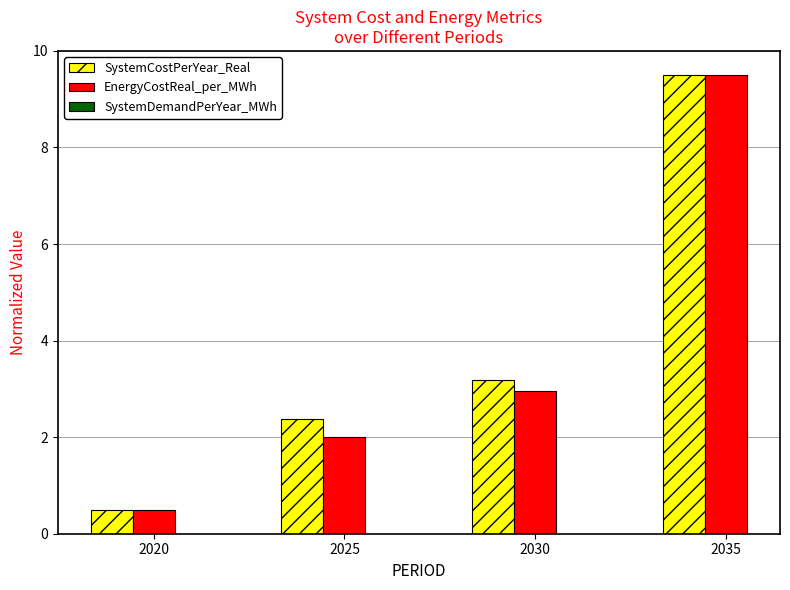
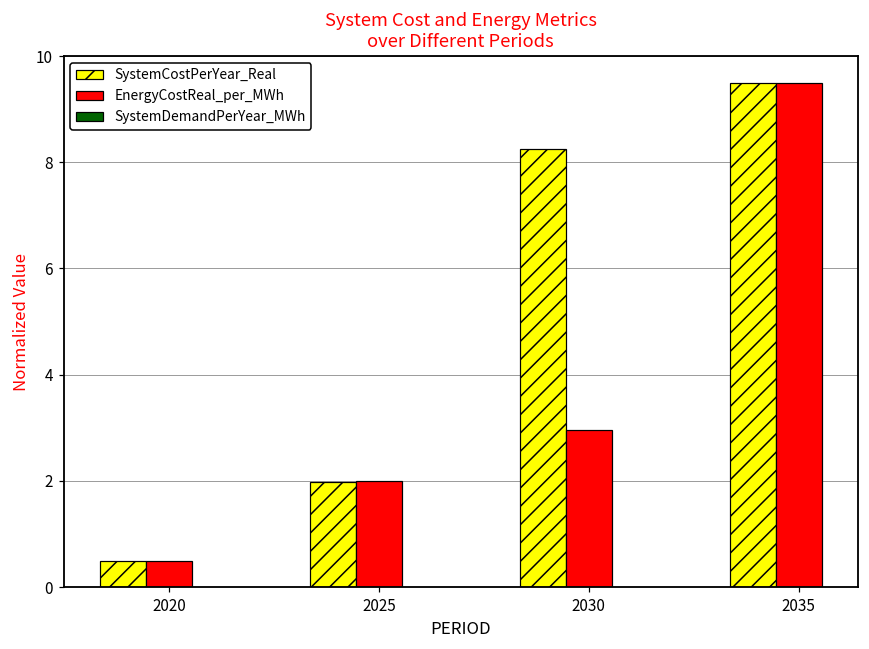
  {
    "SystemCostPerYear_Real": {
      "2020": 0.5,
-     "2025": 2.4,
-     "2030": 3.2,
+     "2025": 2.0,
+     "2030": 8.2,
      "2035": 9.5
    },
    "EnergyCostReal_per_MWh": {
      "2020": 0.5,
      "2025": 2.0,
      "2030": 3.0,
      "2035": 9.5
    }
  }
